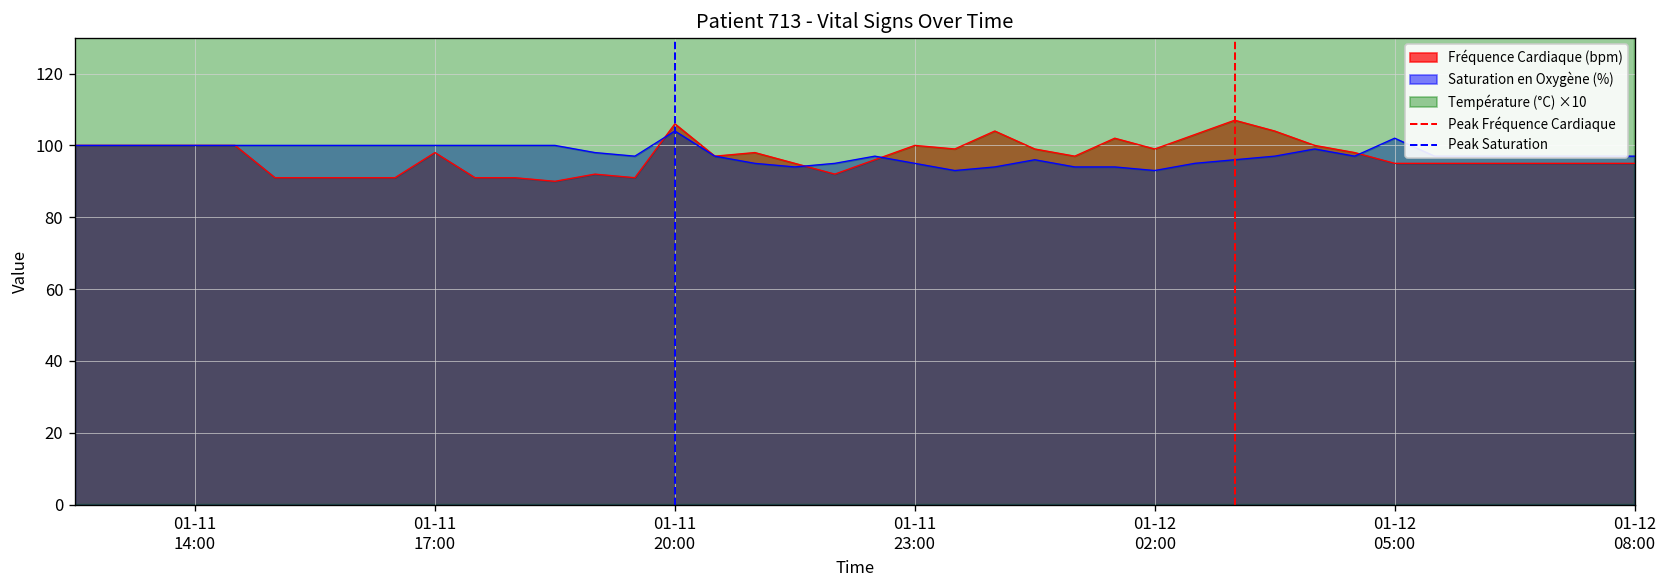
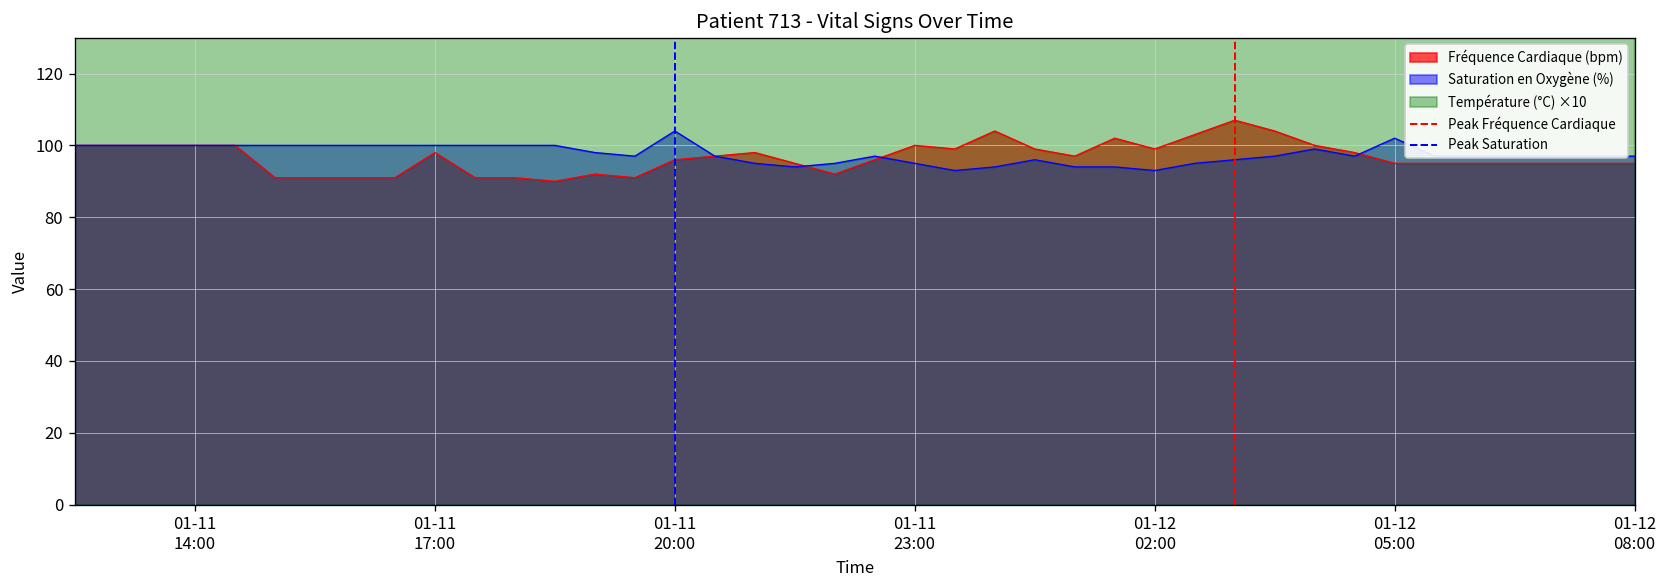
  {
    "Fréquence Cardiaque (bpm)": {
      "01-11 17:00": 98,
-     "01-11 20:00": 106,
+     "01-11 20:00": 96,
      "01-11 23:00": 100,
      "01-12 02:00": 99,
      "01-12 05:00": 95,
      "01-12 08:00": 95
    },
    "Saturation en Oxygène (%)": {
      "01-11 17:00": 100,
      "01-11 20:00": 104,
      "01-11 23:00": 95,
      "01-12 02:00": 93,
      "01-12 05:00": 102,
      "01-12 08:00": 97
    }
  }
